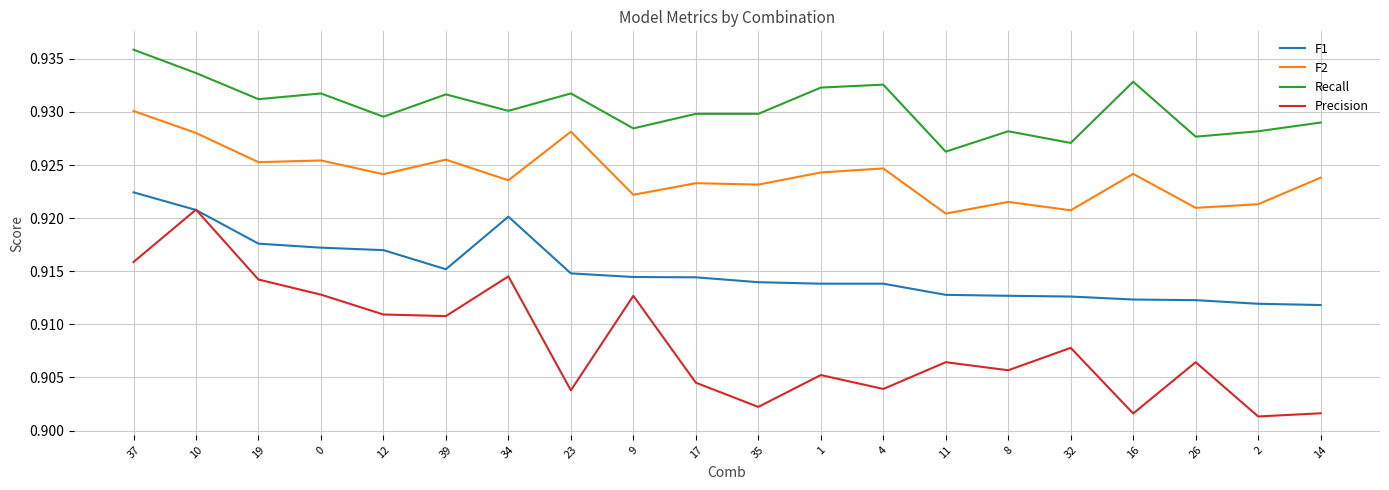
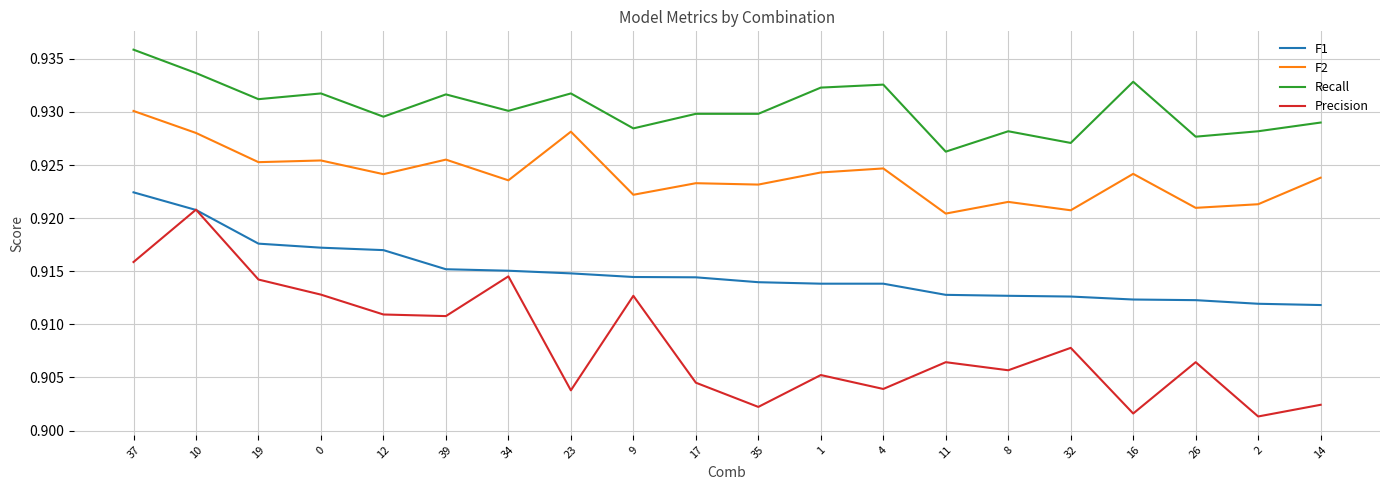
  {
    "F1": {
      "37": 0.9224,
      "19": 0.9176,
      "0": 0.9172,
      "12": 0.9170,
      "39": 0.9152,
-     "34": 0.9201,
+     "34": 0.9151,
      "23": 0.9148,
      "9": 0.9145,
      "17": 0.9144,
      "35": 0.9140,
      "1": 0.9138,
      "4": 0.9138,
      "11": 0.9128,
      "8": 0.9127,
      "32": 0.9126,
      "16": 0.9123,
      "26": 0.9123,
      "2": 0.9119,
      "14": 0.9118
    },
    "F2": {
      "37": 0.9301,
      "10": 0.9280,
      "19": 0.9253,
      "0": 0.9254,
      "12": 0.9241,
      "39": 0.9255,
      "34": 0.9236,
      "23": 0.9281,
      "9": 0.9222,
      "17": 0.9233,
      "35": 0.9232,
      "1": 0.9243,
      "4": 0.9247,
      "11": 0.9204,
      "8": 0.9215,
      "32": 0.9207,
      "16": 0.9242,
      "26": 0.9210,
      "2": 0.9213,
      "14": 0.9238
    },
    "Recall": {
      "37": 0.9359,
      "10": 0.9337,
      "19": 0.9312,
      "0": 0.9317,
      "12": 0.9296,
      "39": 0.9317,
      "34": 0.9301,
      "23": 0.9317,
      "9": 0.9285,
      "17": 0.9298,
      "35": 0.9298,
      "1": 0.9323,
      "4": 0.9326,
      "11": 0.9263,
      "8": 0.9282,
      "32": 0.9271,
      "16": 0.9328,
      "26": 0.9277,
      "2": 0.9282,
      "14": 0.9290
    },
    "Precision": {
      "37": 0.9159,
      "19": 0.9142,
      "0": 0.9128,
      "12": 0.9109,
      "39": 0.9108,
      "34": 0.9145,
      "23": 0.9038,
      "9": 0.9127,
      "17": 0.9045,
      "35": 0.9022,
      "1": 0.9052,
      "4": 0.9039,
      "11": 0.9064,
      "8": 0.9057,
      "32": 0.9078,
      "16": 0.9016,
      "26": 0.9064,
      "2": 0.9013,
-     "14": 0.9016
+     "14": 0.9024
    }
  }
